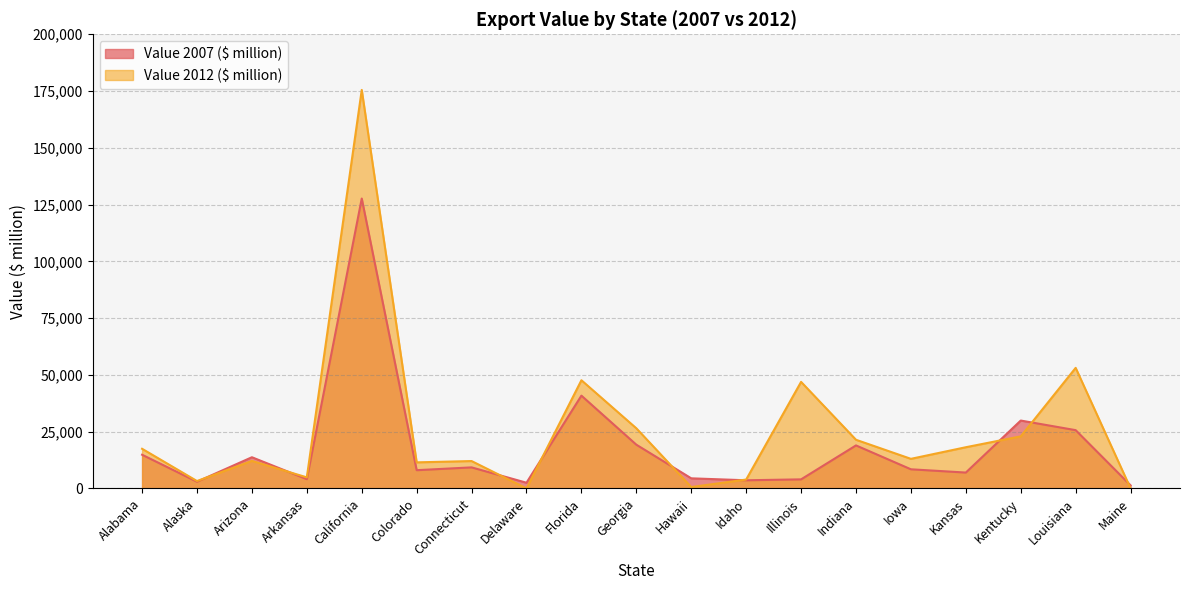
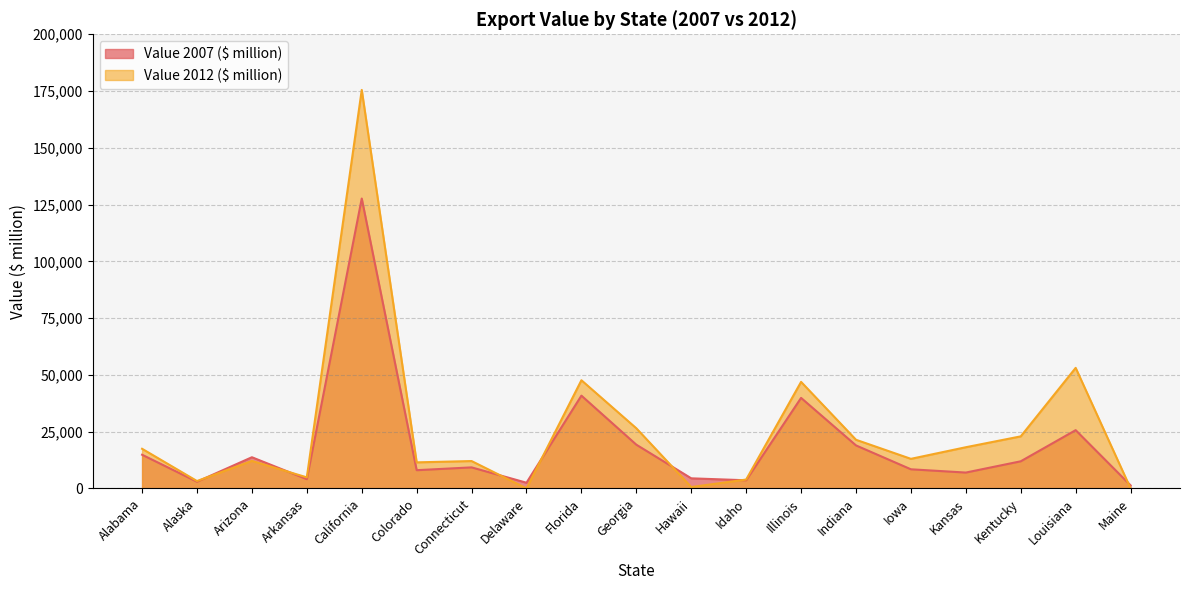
  {
    "Value 2007 ($ million)": {
      "Alabama": "15,000",
      "Arizona": "14,000",
      "California": "128,000",
      "Colorado": "8,000",
      "Connecticut": "9,000",
      "Delaware": "3,000",
      "Florida": "41,000",
      "Georgia": "19,000",
      "Hawaii": "4,000",
-     "Illinois": "4,000",
+     "Illinois": "40,000",
      "Indiana": "19,000",
      "Iowa": "8,000",
      "Kansas": "7,000",
-     "Kentucky": "30,000",
+     "Kentucky": "12,000",
      "Louisiana": "26,000",
      "Maine": "1,000"
    },
    "Value 2012 ($ million)": {
      "Alabama": "17,000",
      "Arizona": "12,000",
      "California": "175,000",
      "Colorado": "11,000",
      "Connecticut": "12,000",
      "Delaware": "0",
      "Florida": "48,000",
      "Georgia": "26,000",
      "Hawaii": "1,000",
      "Illinois": "47,000",
      "Indiana": "21,000",
      "Iowa": "13,000",
      "Kansas": "18,000",
      "Kentucky": "23,000",
      "Louisiana": "53,000",
      "Maine": "0"
    }
  }
